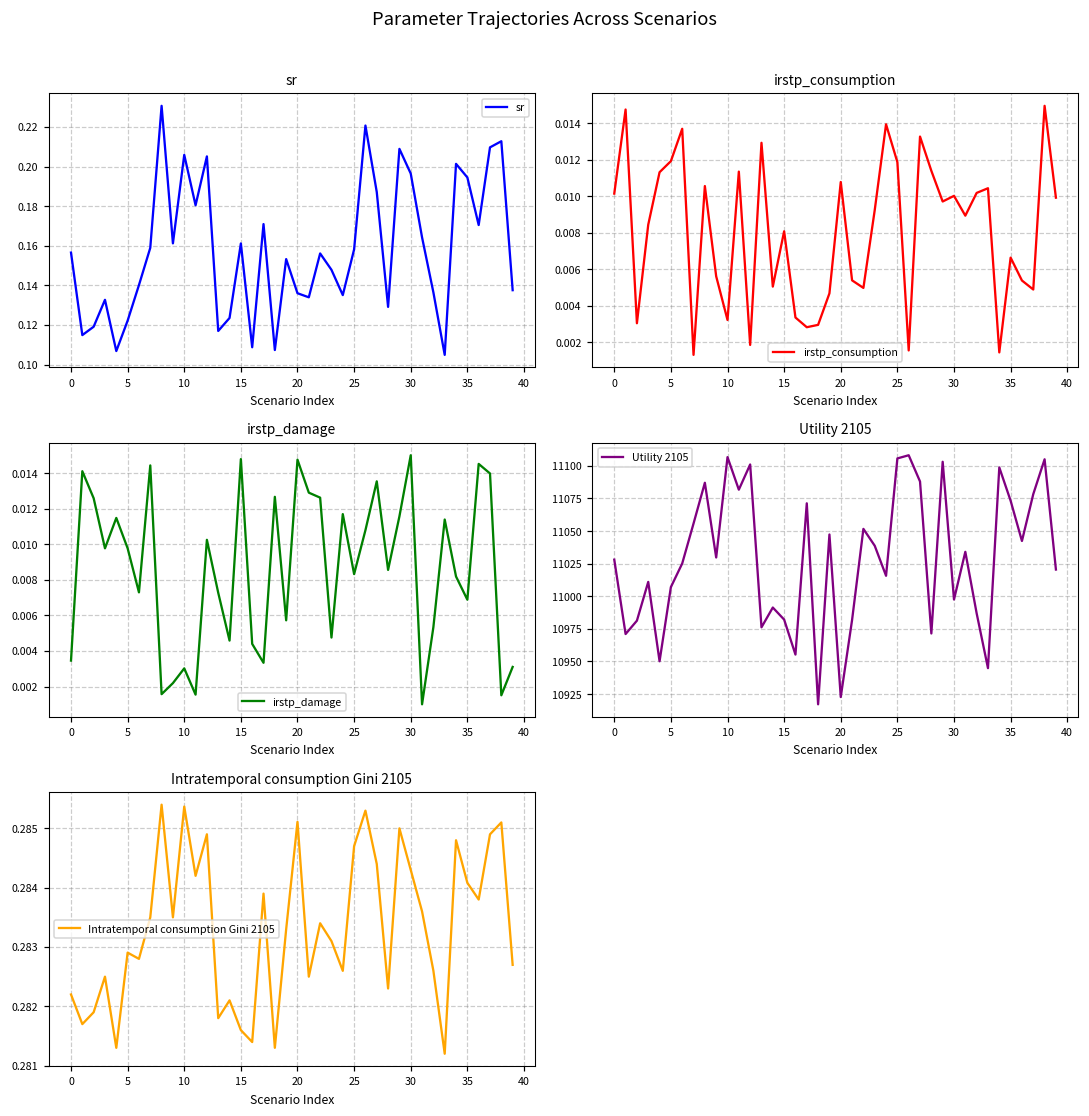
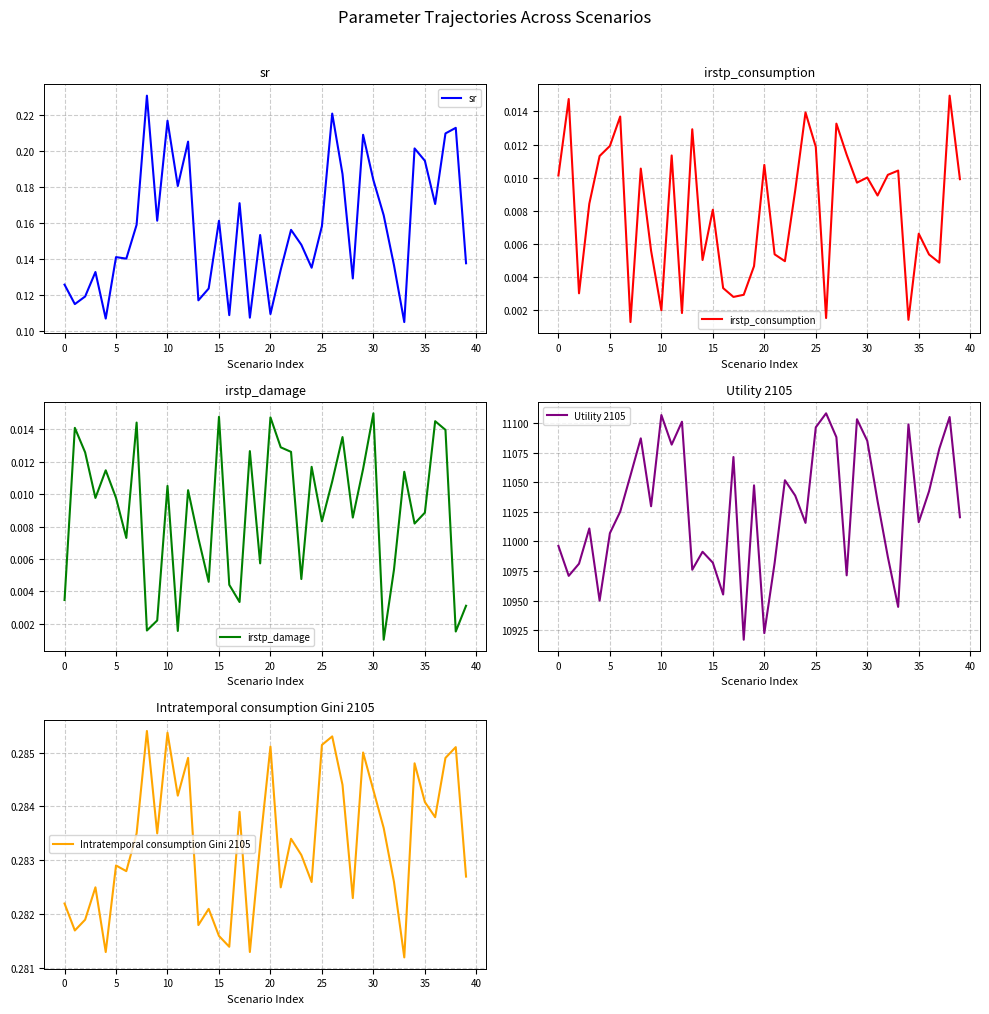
  {
    "sr": {
-     "0": 0.157,
-     "5": 0.122,
-     "10": 0.206,
+     "0": 0.126,
+     "5": 0.141,
+     "10": 0.217,
      "15": 0.161,
-     "20": 0.136,
+     "20": 0.109,
      "25": 0.158,
-     "30": 0.196,
+     "30": 0.184,
      "35": 0.195
    },
    "irstp_consumption": {
      "0": 0.0101,
      "5": 0.0119,
-     "10": 0.0032,
+     "10": 0.0020,
      "15": 0.0081,
      "20": 0.0108,
      "25": 0.0119,
      "30": 0.0100,
      "35": 0.0066
    },
    "irstp_damage": {
      "0": 0.0035,
      "5": 0.0098,
-     "10": 0.0030,
+     "10": 0.0105,
      "15": 0.0148,
      "20": 0.0147,
      "25": 0.0083,
      "30": 0.0150,
-     "35": 0.0069
+     "35": 0.0089
    },
    "Utility 2105": {
-     "0": 11028,
+     "0": 10996,
      "5": 11007,
      "10": 11107,
      "15": 10982,
      "20": 10923,
-     "25": 11106,
-     "30": 10997,
-     "35": 11073
+     "25": 11096,
+     "30": 11085,
+     "35": 11016
    },
    "Intratemporal consumption Gini 2105": {
      "0": 0.2822,
      "5": 0.2829,
      "10": 0.2854,
      "15": 0.2816,
      "20": 0.2851,
-     "25": 0.2847,
+     "25": 0.2851,
      "30": 0.2843,
      "35": 0.2841
    }
  }
